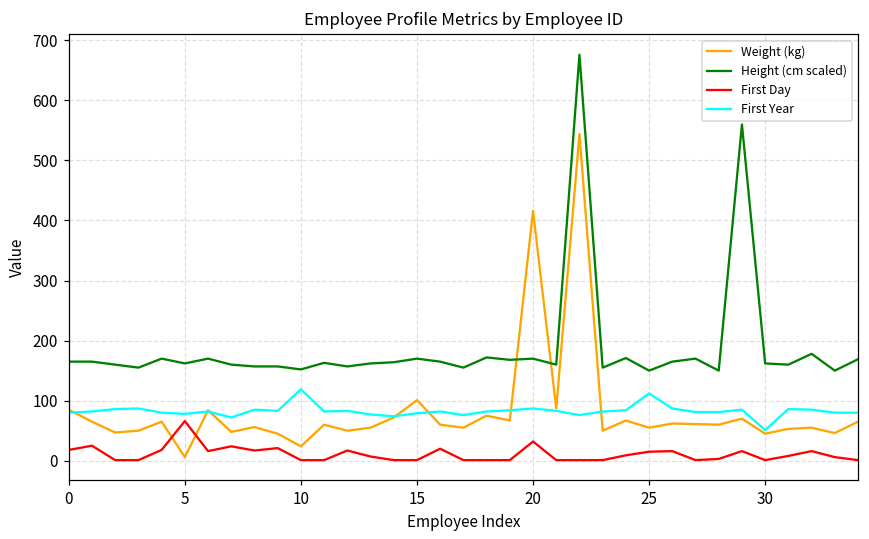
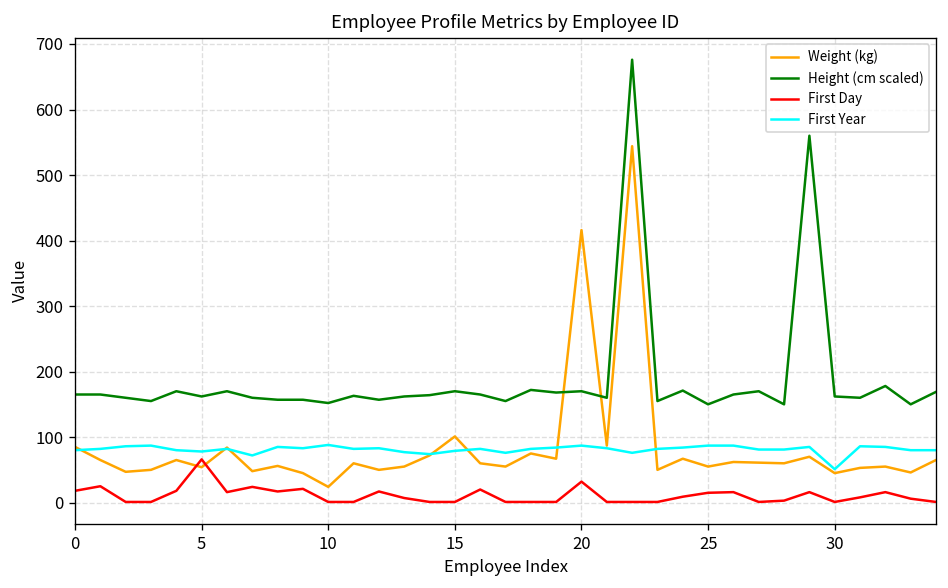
  {
    "Weight (kg)": {
      "0": 90,
-     "5": 10,
+     "5": 50,
      "10": 20,
      "15": 100,
      "20": 420,
      "25": 60,
      "30": 50
    },
    "Height (cm scaled)": {
      "0": 170,
      "5": 160,
      "10": 150,
      "15": 170,
      "20": 170,
      "25": 150,
      "30": 160
    },
    "First Day": {
      "0": 20,
      "5": 70,
      "10": 0,
      "15": 0,
      "20": 30,
      "25": 20,
      "30": 0
    },
    "First Year": {
      "0": 80,
      "5": 80,
-     "10": 120,
+     "10": 90,
      "15": 80,
      "20": 90,
-     "25": 110,
+     "25": 90,
      "30": 50
    }
  }
